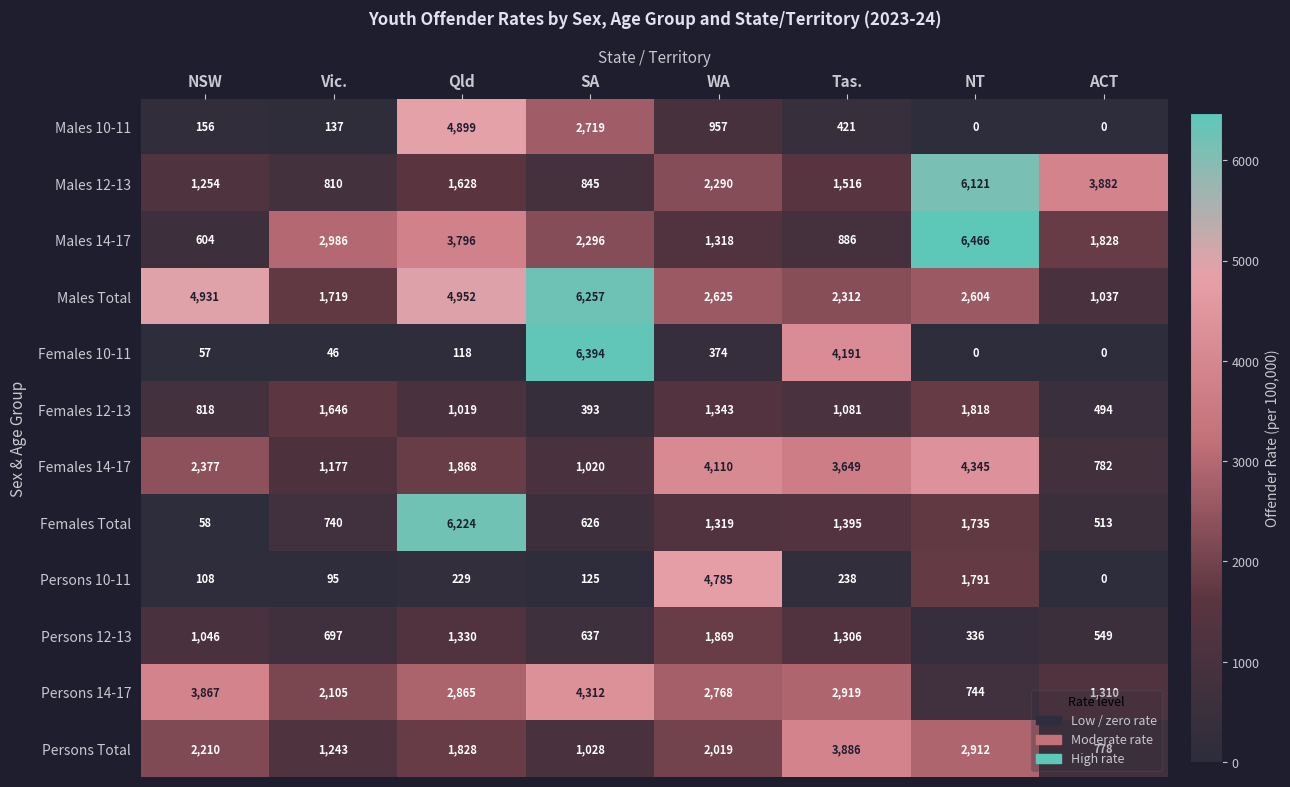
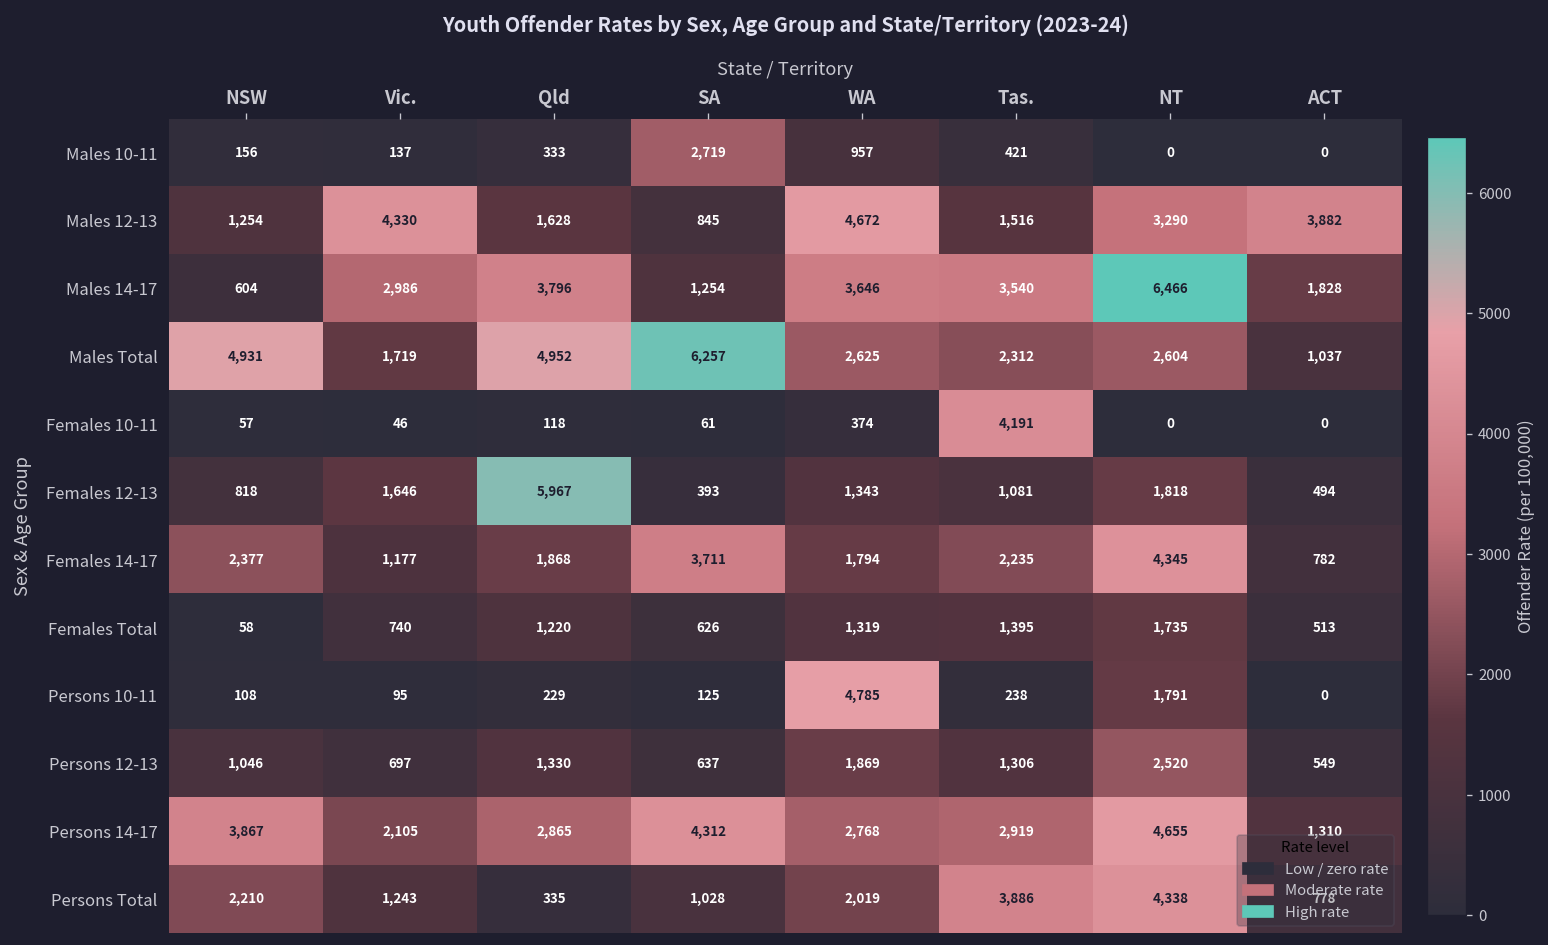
  {
    "Males 10-11": {
      "NSW": "156",
      "Vic.": "137",
-     "Qld": "4,899",
+     "Qld": "333",
      "SA": "2,719",
      "WA": "957",
      "Tas.": "421",
      "NT": "0",
      "ACT": "0"
    },
    "Males 12-13": {
      "NSW": "1,254",
-     "Vic.": "810",
+     "Vic.": "4,330",
      "Qld": "1,628",
      "SA": "845",
-     "WA": "2,290",
+     "WA": "4,672",
      "Tas.": "1,516",
-     "NT": "6,121",
+     "NT": "3,290",
      "ACT": "3,882"
    },
    "Males 14-17": {
      "NSW": "604",
      "Vic.": "2,986",
      "Qld": "3,796",
-     "SA": "2,296",
-     "WA": "1,318",
-     "Tas.": "886",
+     "SA": "1,254",
+     "WA": "3,646",
+     "Tas.": "3,540",
      "NT": "6,466",
      "ACT": "1,828"
    },
    "Males Total": {
      "NSW": "4,931",
      "Vic.": "1,719",
      "Qld": "4,952",
      "SA": "6,257",
      "WA": "2,625",
      "Tas.": "2,312",
      "NT": "2,604",
      "ACT": "1,037"
    },
    "Females 10-11": {
      "NSW": "57",
      "Vic.": "46",
      "Qld": "118",
-     "SA": "6,394",
+     "SA": "61",
      "WA": "374",
      "Tas.": "4,191",
      "NT": "0",
      "ACT": "0"
    },
    "Females 12-13": {
      "NSW": "818",
      "Vic.": "1,646",
-     "Qld": "1,019",
+     "Qld": "5,967",
      "SA": "393",
      "WA": "1,343",
      "Tas.": "1,081",
      "NT": "1,818",
      "ACT": "494"
    },
    "Females 14-17": {
      "NSW": "2,377",
      "Vic.": "1,177",
      "Qld": "1,868",
-     "SA": "1,020",
-     "WA": "4,110",
-     "Tas.": "3,649",
+     "SA": "3,711",
+     "WA": "1,794",
+     "Tas.": "2,235",
      "NT": "4,345",
      "ACT": "782"
    },
    "Females Total": {
      "NSW": "58",
      "Vic.": "740",
-     "Qld": "6,224",
+     "Qld": "1,220",
      "SA": "626",
      "WA": "1,319",
      "Tas.": "1,395",
      "NT": "1,735",
      "ACT": "513"
    },
    "Persons 10-11": {
      "NSW": "108",
      "Vic.": "95",
      "Qld": "229",
      "SA": "125",
      "WA": "4,785",
      "Tas.": "238",
      "NT": "1,791",
      "ACT": "0"
    },
    "Persons 12-13": {
      "NSW": "1,046",
      "Vic.": "697",
      "Qld": "1,330",
      "SA": "637",
      "WA": "1,869",
      "Tas.": "1,306",
-     "NT": "336",
+     "NT": "2,520",
      "ACT": "549"
    },
    "Persons 14-17": {
      "NSW": "3,867",
      "Vic.": "2,105",
      "Qld": "2,865",
      "SA": "4,312",
      "WA": "2,768",
      "Tas.": "2,919",
-     "NT": "744"
+     "NT": "4,655"
    },
    "Persons Total": {
      "NSW": "2,210",
      "Vic.": "1,243",
-     "Qld": "1,828",
+     "Qld": "335",
      "SA": "1,028",
      "WA": "2,019",
      "Tas.": "3,886",
-     "NT": "2,912"
+     "NT": "4,338"
    }
  }
